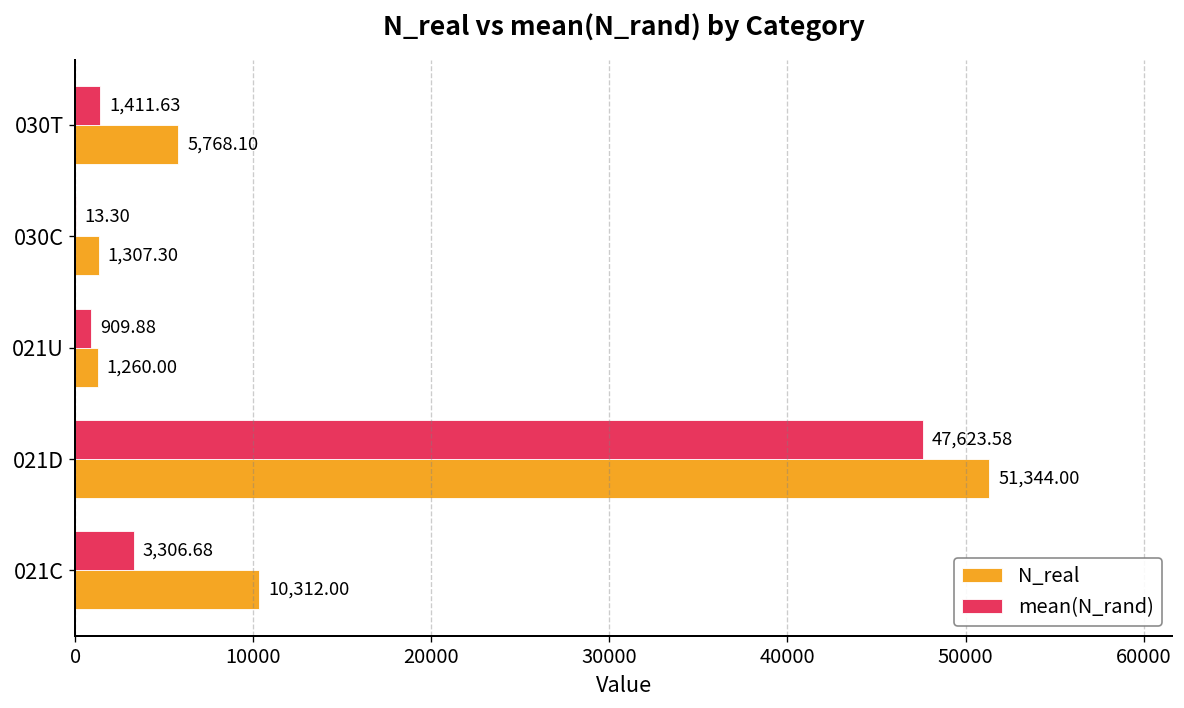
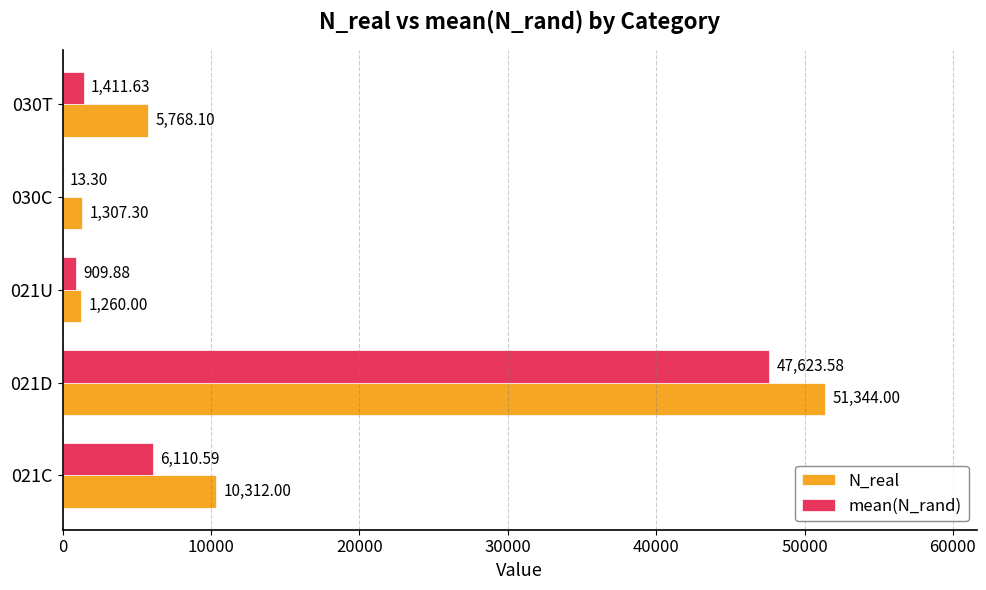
  {
    "N_real": {
      "030T": "5,768.10",
      "030C": "1,307.30",
      "021U": "1,260.00",
      "021D": "51,344.00",
      "021C": "10,312.00"
    },
    "mean(N_rand)": {
      "030T": "1,411.63",
      "030C": "13.30",
      "021U": "909.88",
      "021D": "47,623.58",
-     "021C": "3,306.68"
+     "021C": "6,110.59"
    }
  }
